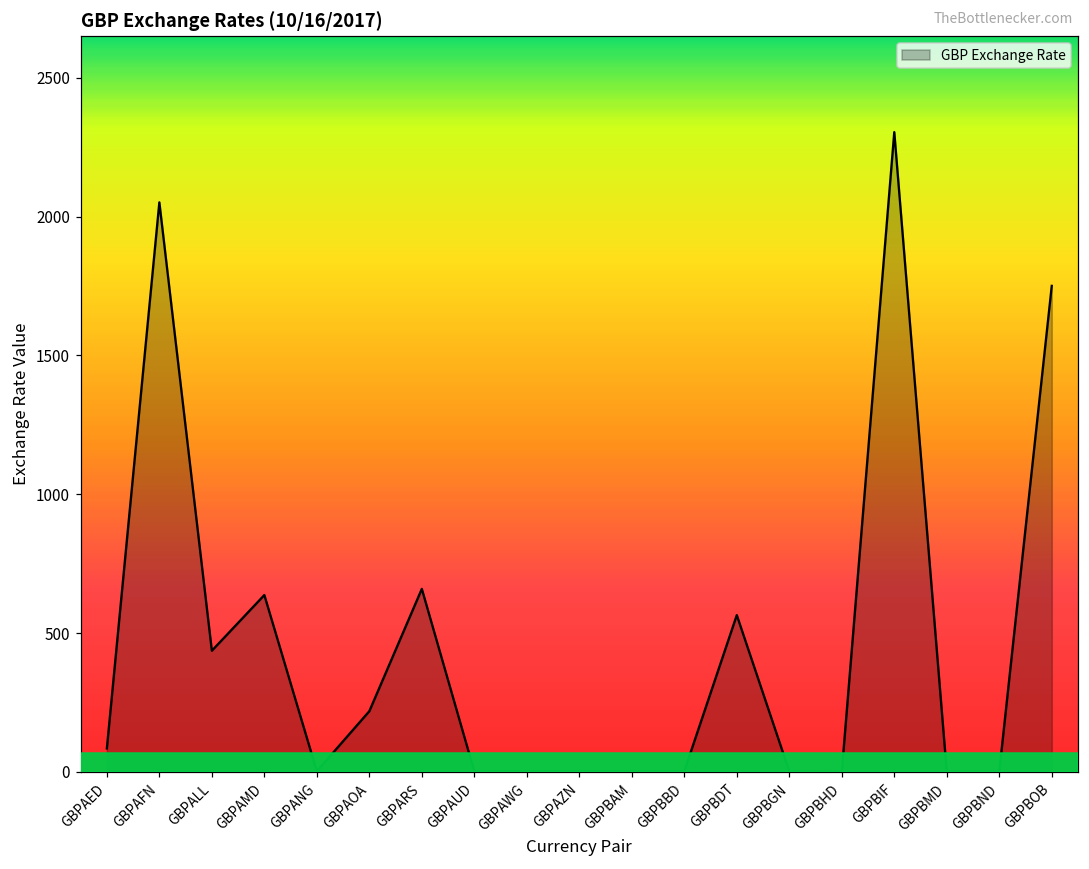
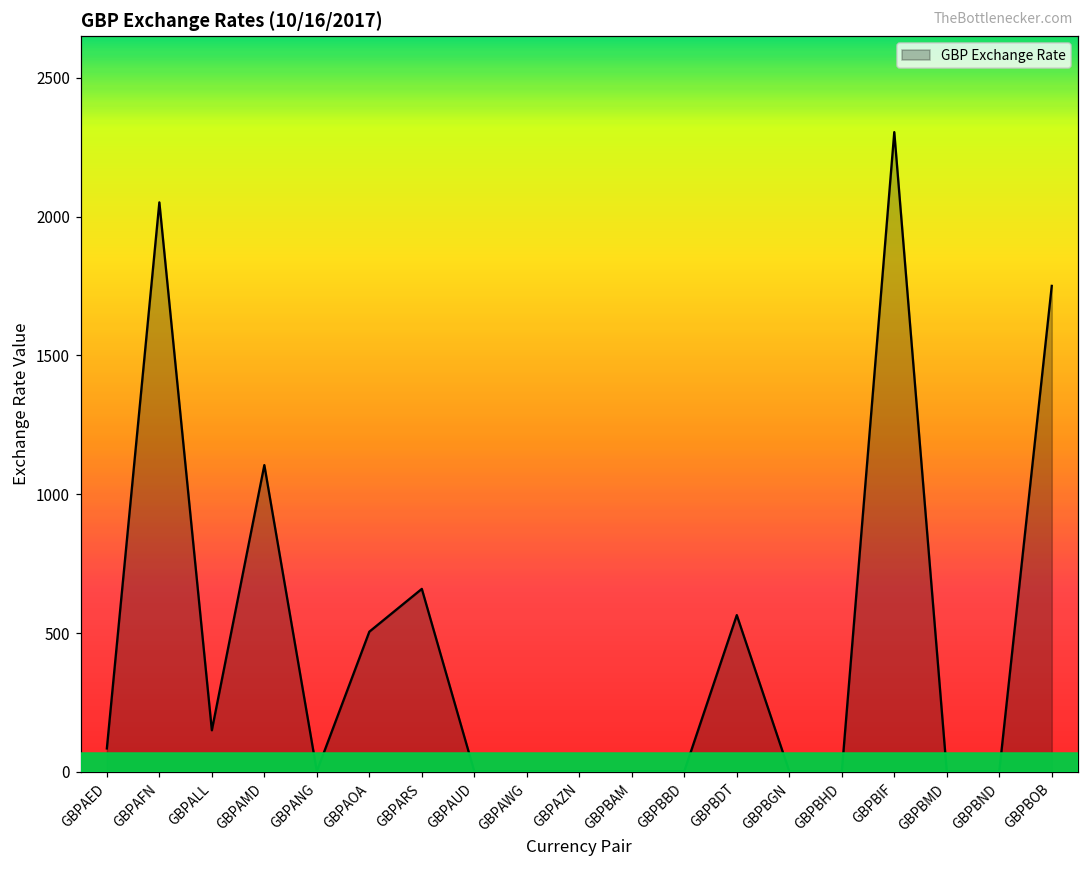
  {
    "GBPAED": 80,
    "GBPAFN": 2050,
-   "GBPALL": 440,
-   "GBPAMD": 640,
-   "GBPAOA": 220,
+   "GBPALL": 150,
+   "GBPAMD": 1110,
+   "GBPAOA": 510,
    "GBPARS": 660,
    "GBPBDT": 560,
    "GBPBIF": 2300,
    "GBPBOB": 1750
  }
